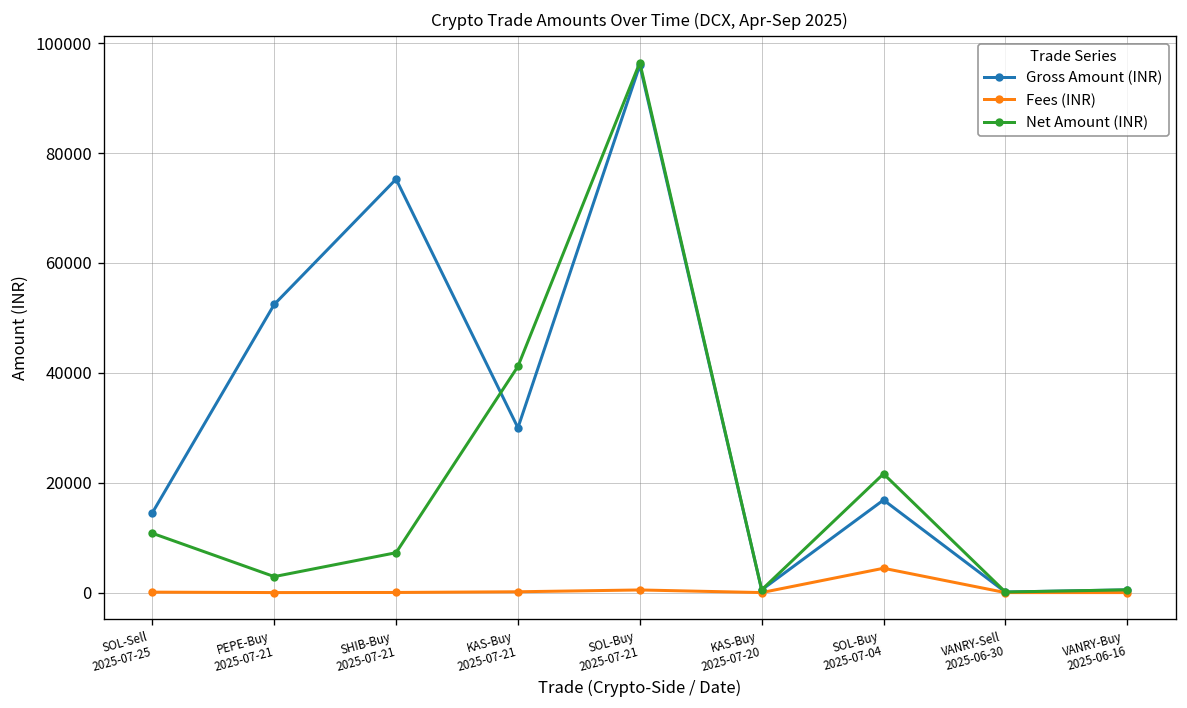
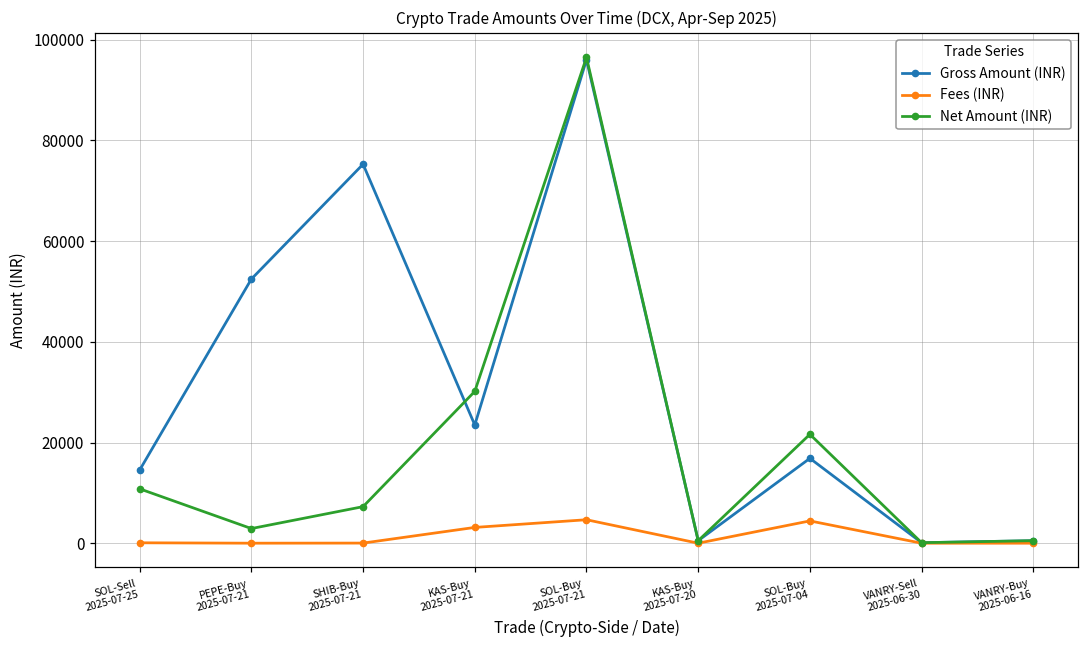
  {
    "Gross Amount (INR)": {
      "SOL-Sell 2025-07-25": 15000,
      "PEPE-Buy 2025-07-21": 52000,
      "SHIB-Buy 2025-07-21": 75000,
-     "KAS-Buy 2025-07-21": 30000,
+     "KAS-Buy 2025-07-21": 23000,
      "SOL-Buy 2025-07-04": 17000
    },
    "Fees (INR)": {
      "SOL-Sell 2025-07-25": 0,
      "PEPE-Buy 2025-07-21": 0,
      "SHIB-Buy 2025-07-21": 0,
-     "KAS-Buy 2025-07-21": 0,
-     "SOL-Buy 2025-07-21": 0,
+     "KAS-Buy 2025-07-21": 3000,
+     "SOL-Buy 2025-07-21": 5000,
      "SOL-Buy 2025-07-04": 4000
    },
    "Net Amount (INR)": {
      "SOL-Sell 2025-07-25": 11000,
      "PEPE-Buy 2025-07-21": 3000,
      "SHIB-Buy 2025-07-21": 7000,
-     "KAS-Buy 2025-07-21": 41000,
+     "KAS-Buy 2025-07-21": 30000,
      "SOL-Buy 2025-07-04": 22000
    }
  }
